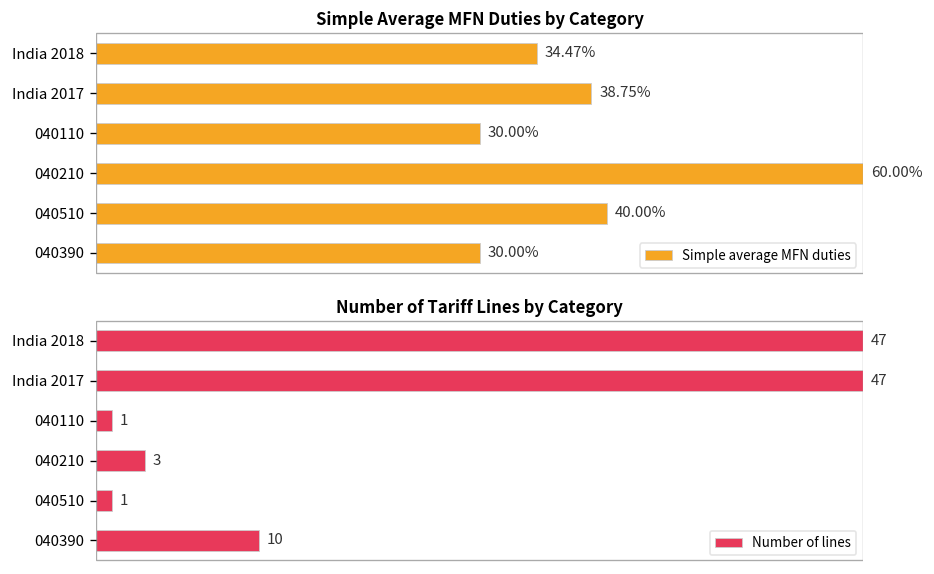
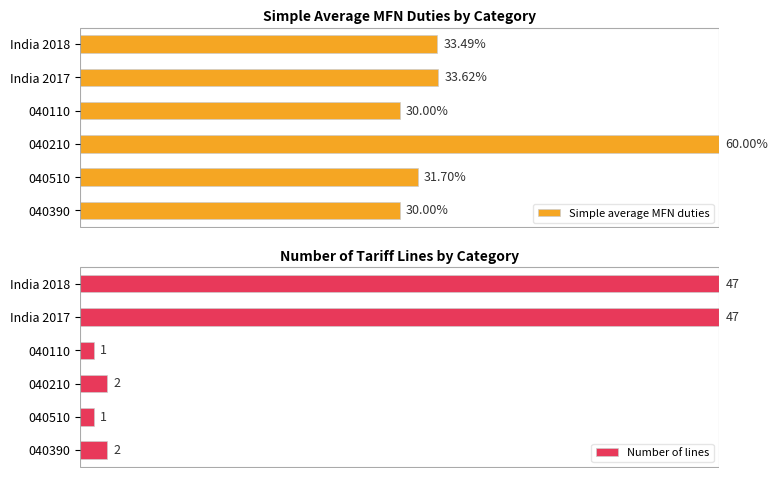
  {
    "Simple Average MFN Duties by Category": {
-     "India 2018": "34.47%",
-     "India 2017": "38.75%",
-     "040510": "40.00%"
+     "India 2018": "33.49%",
+     "India 2017": "33.62%",
+     "040510": "31.70%"
    },
    "Number of Tariff Lines by Category": {
-     "040210": "3",
-     "040390": "10"
+     "040210": "2",
+     "040390": "2"
    }
  }
